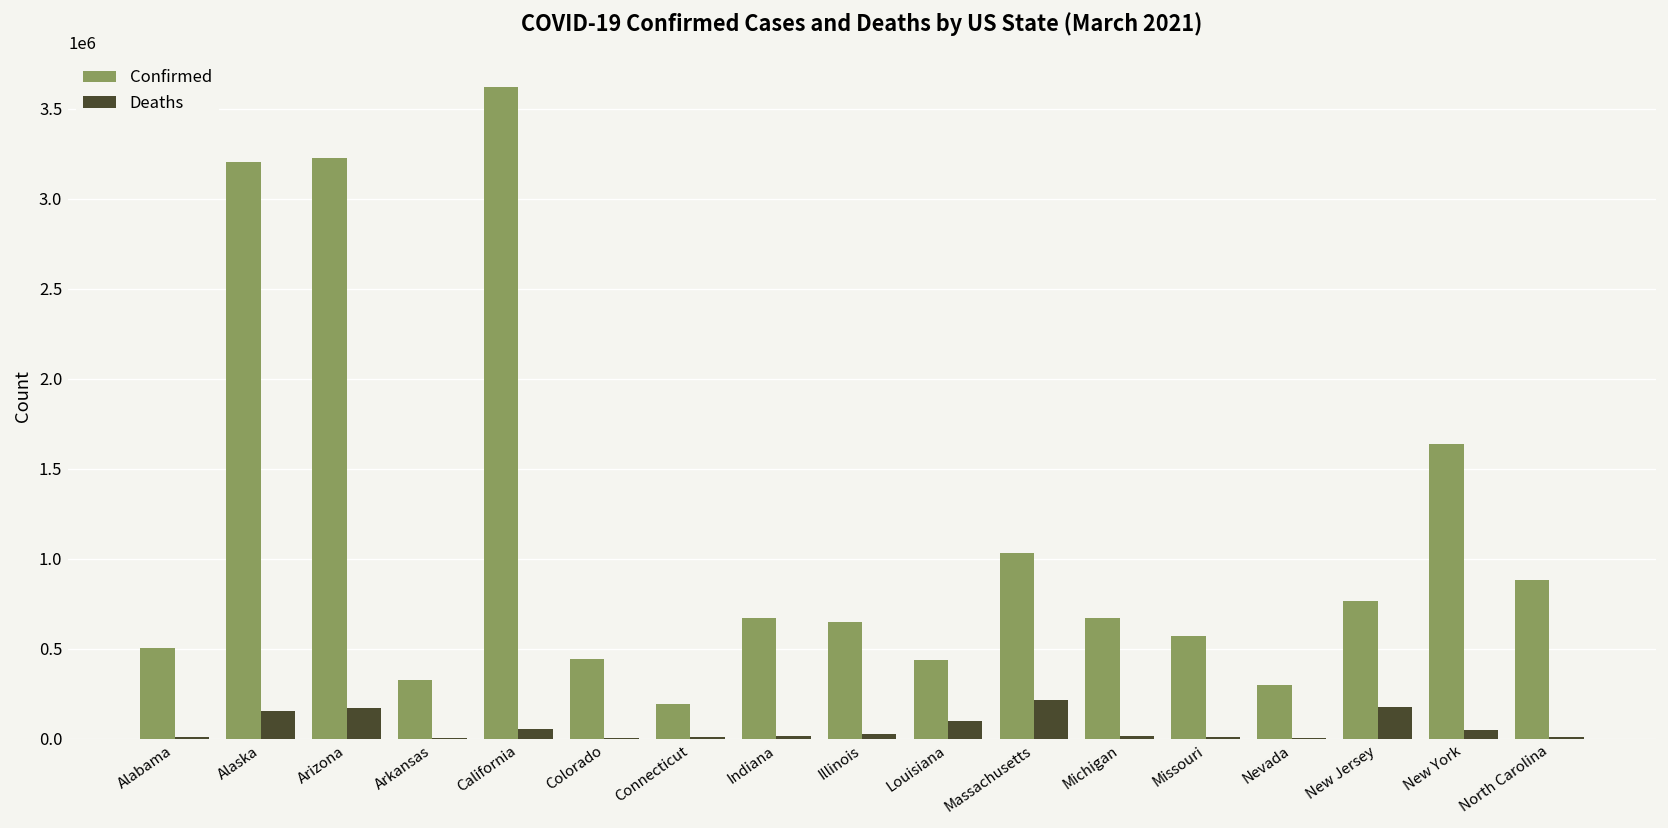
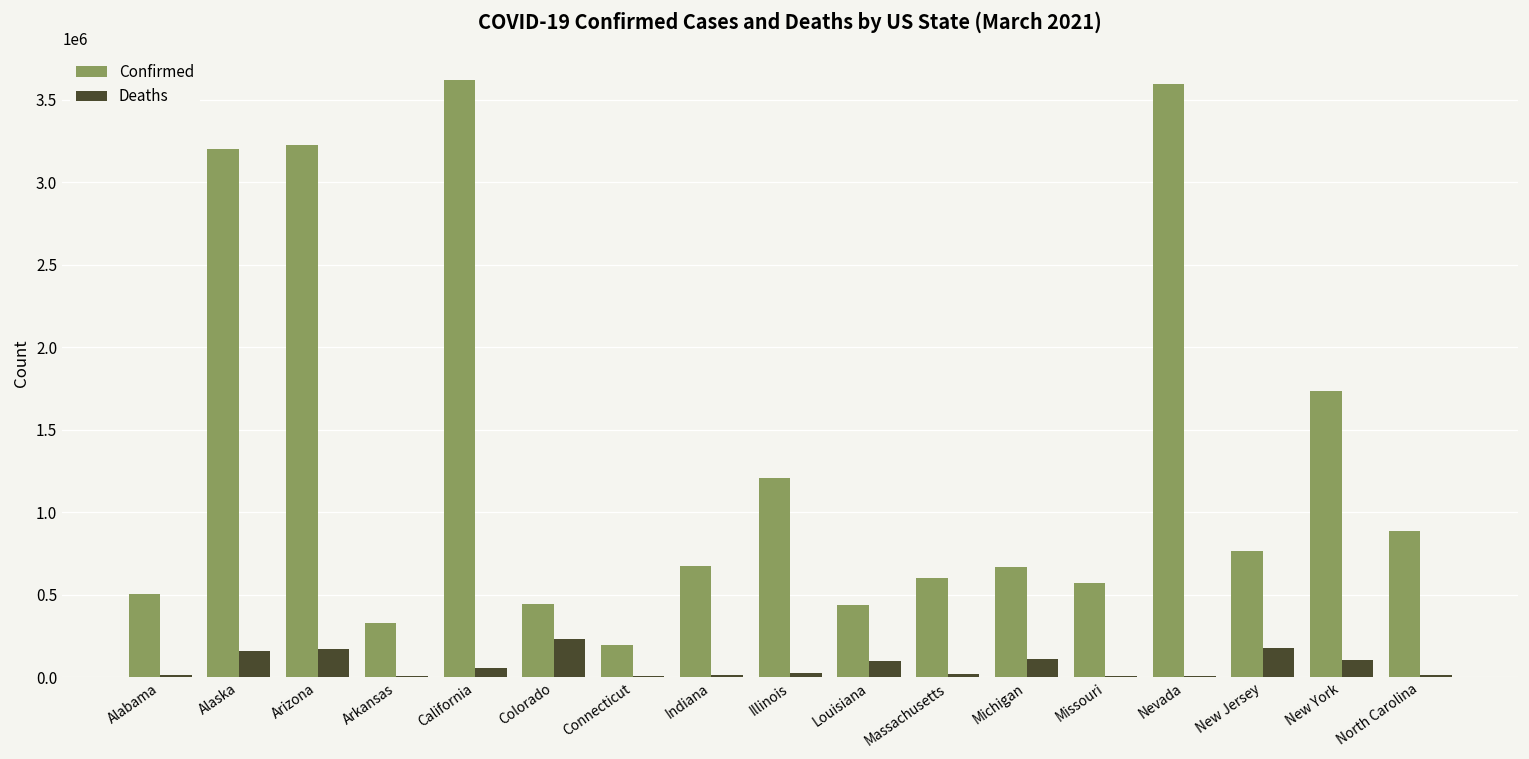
  {
    "Confirmed": {
      "Alabama": 500000,
      "Alaska": 3200000,
      "Arizona": 3230000,
      "Arkansas": 330000,
      "California": 3620000,
      "Colorado": 440000,
      "Connecticut": 190000,
      "Indiana": 670000,
-     "Illinois": 650000,
+     "Illinois": 1210000,
      "Louisiana": 440000,
-     "Massachusetts": 1030000,
+     "Massachusetts": 600000,
      "Michigan": 670000,
      "Missouri": 570000,
-     "Nevada": 300000,
+     "Nevada": 3590000,
      "New Jersey": 760000,
-     "New York": 1640000,
+     "New York": 1730000,
      "North Carolina": 880000
    },
    "Deaths": {
      "Alaska": 160000,
      "Arizona": 170000,
      "California": 60000,
-     "Colorado": 10000,
+     "Colorado": 230000,
      "Illinois": 20000,
      "Louisiana": 100000,
-     "Massachusetts": 210000,
-     "Michigan": 20000,
+     "Massachusetts": 20000,
+     "Michigan": 110000,
      "New Jersey": 180000,
-     "New York": 50000
+     "New York": 100000
    }
  }
